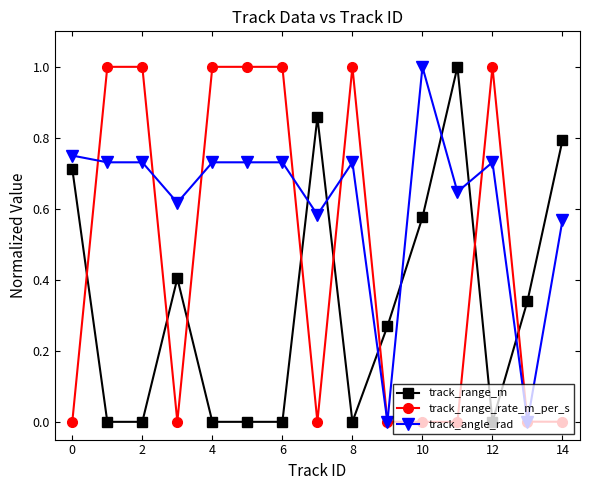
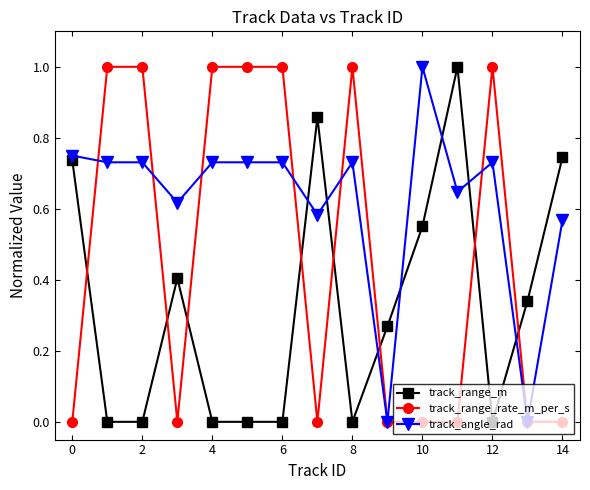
  {
    "track_range_m": {
-     "0": 0.71,
+     "0": 0.74,
      "2": 0.00,
      "4": 0.00,
      "6": 0.00,
      "8": 0.00,
-     "10": 0.58,
-     "14": 0.79
+     "10": 0.55,
+     "14": 0.75
    },
    "track_range_rate_m_per_s": {
      "0": 0.00,
      "2": 1.00,
      "4": 1.00,
      "6": 1.00,
      "8": 1.00,
      "12": 1.00
    },
    "track_angle_rad": {
      "0": 0.75,
      "2": 0.73,
      "4": 0.73,
      "6": 0.73,
      "8": 0.73,
      "10": 1.00,
      "12": 0.73,
      "14": 0.57
    }
  }
